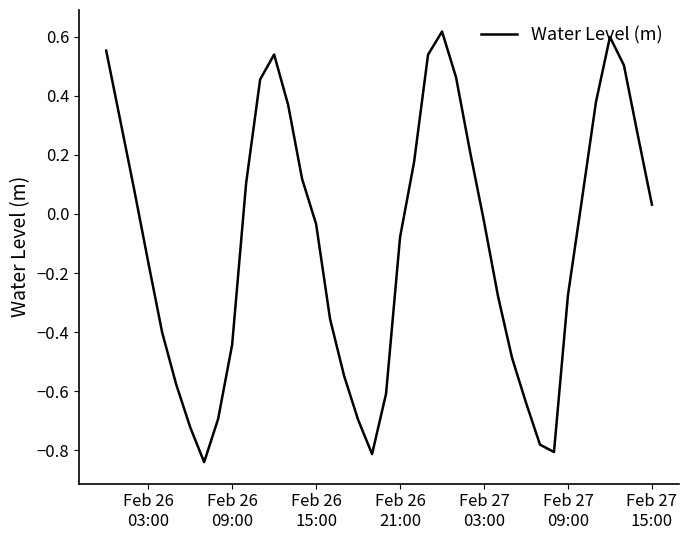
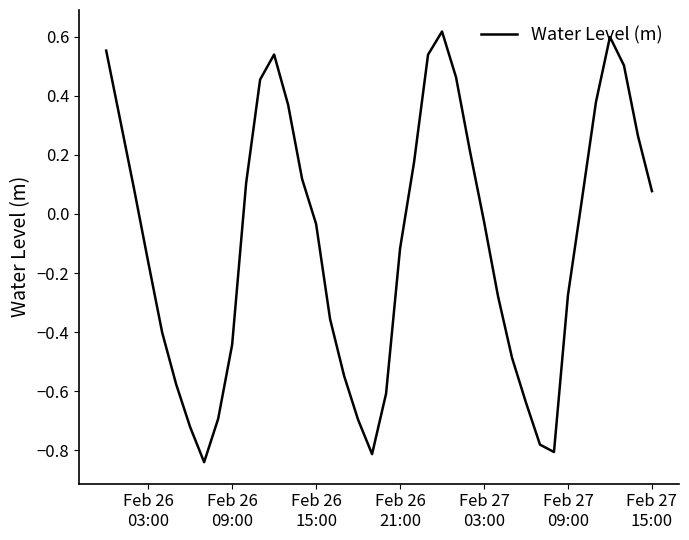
  {
    "Feb 26 03:00": -0.16,
    "Feb 26 09:00": -0.44,
    "Feb 26 15:00": -0.03,
-   "Feb 26 21:00": -0.08,
+   "Feb 26 21:00": -0.12,
    "Feb 27 03:00": -0.03,
    "Feb 27 09:00": -0.27,
-   "Feb 27 15:00": 0.03
+   "Feb 27 15:00": 0.08
  }
